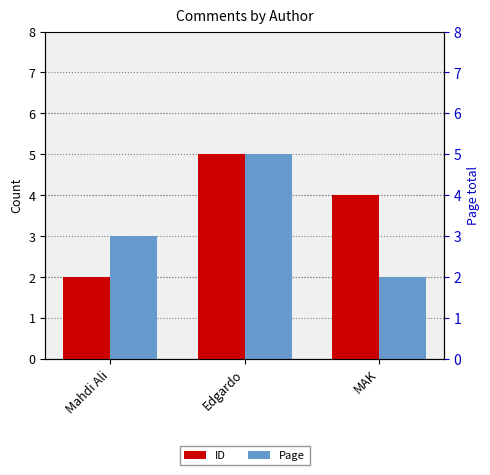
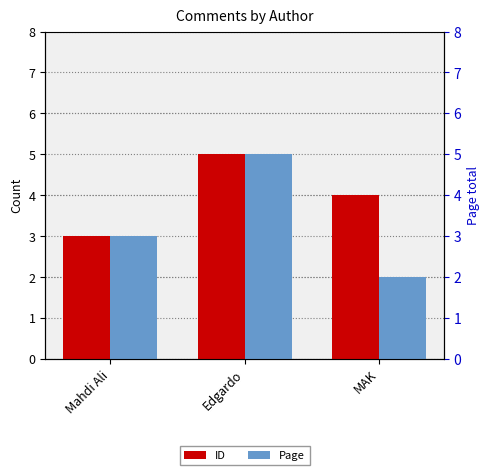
  {
    "ID": {
-     "Mahdi Ali": 2,
+     "Mahdi Ali": 3,
      "Edgardo": 5,
      "MAK": 4
    },
    "Page": {
      "Mahdi Ali": 3,
      "Edgardo": 5,
      "MAK": 2
    }
  }
